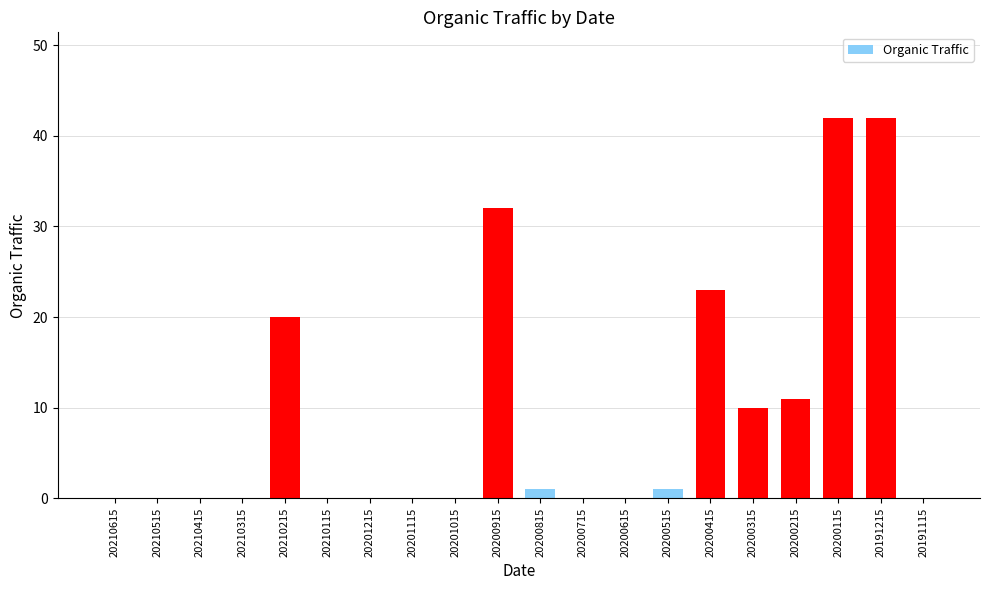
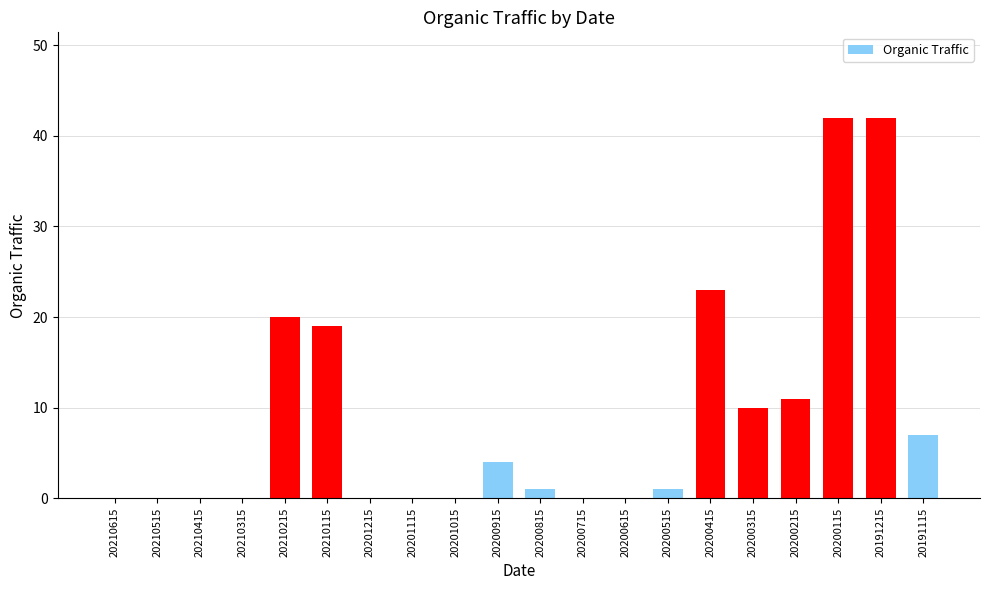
  {
    "20210615": 0,
    "20210515": 0,
    "20210415": 0,
    "20210315": 0,
    "20210215": 20,
-   "20210115": 0,
+   "20210115": 19,
    "20201215": 0,
    "20201115": 0,
    "20201015": 0,
-   "20200915": 32,
+   "20200915": 4,
    "20200815": 1,
    "20200715": 0,
    "20200615": 0,
    "20200515": 1,
    "20200415": 23,
    "20200315": 10,
    "20200215": 11,
    "20200115": 42,
    "20191215": 42,
-   "20191115": 0
+   "20191115": 7
  }
